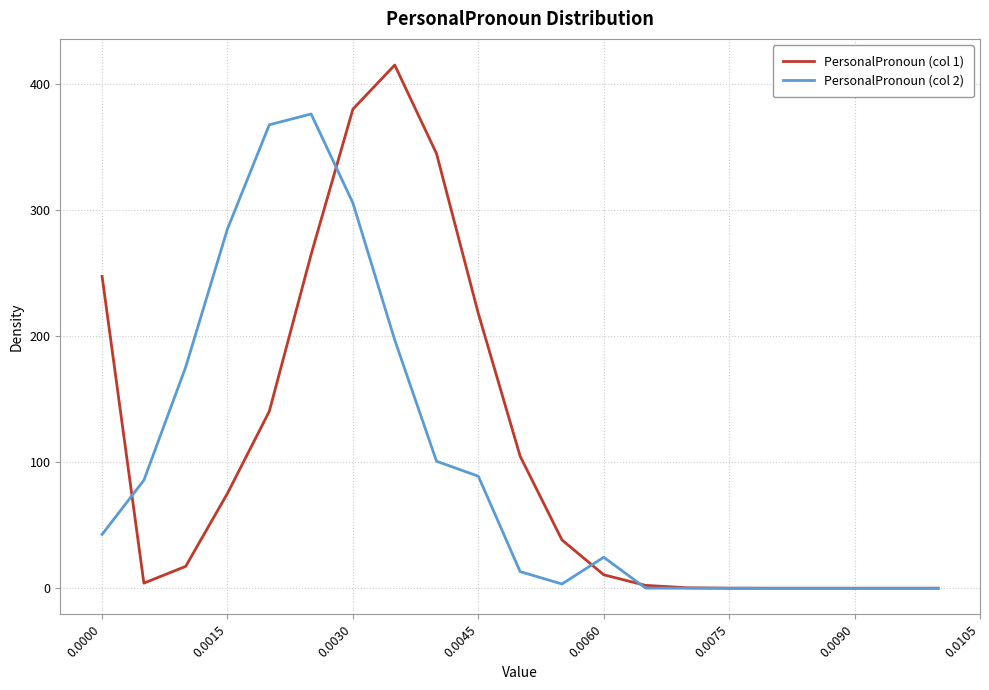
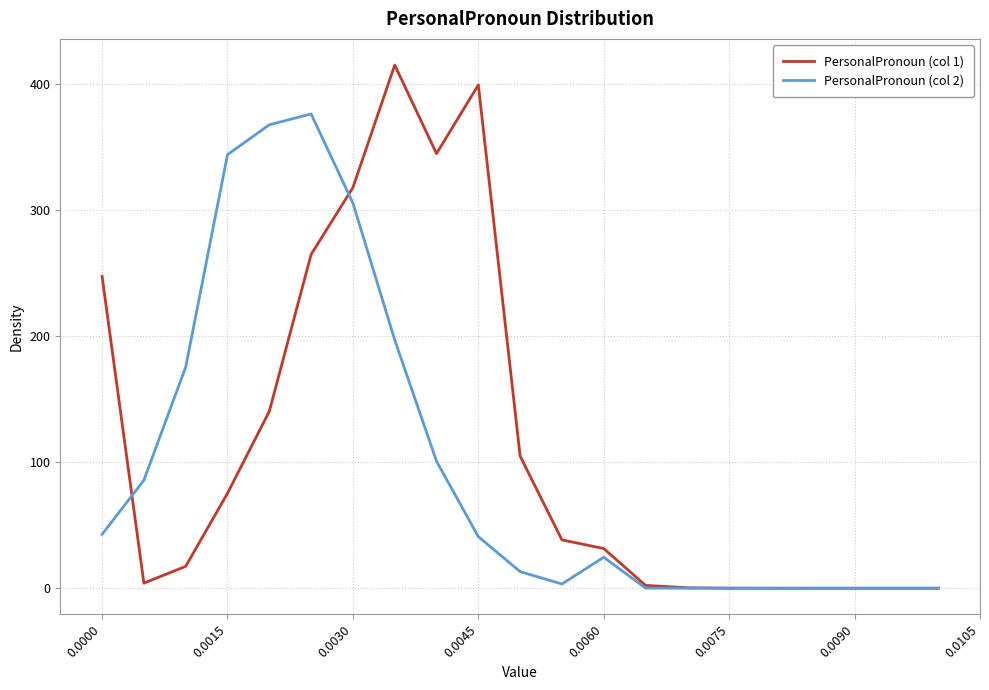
  {
    "PersonalPronoun (col 1)": {
      "0.0000": 248,
      "0.0015": 75,
-     "0.0030": 380,
-     "0.0045": 218,
-     "0.0060": 11
+     "0.0030": 318,
+     "0.0045": 400,
+     "0.0060": 32
    },
    "PersonalPronoun (col 2)": {
      "0.0000": 43,
-     "0.0015": 285,
+     "0.0015": 344,
      "0.0030": 306,
-     "0.0045": 89,
+     "0.0045": 41,
      "0.0060": 25
    }
  }
